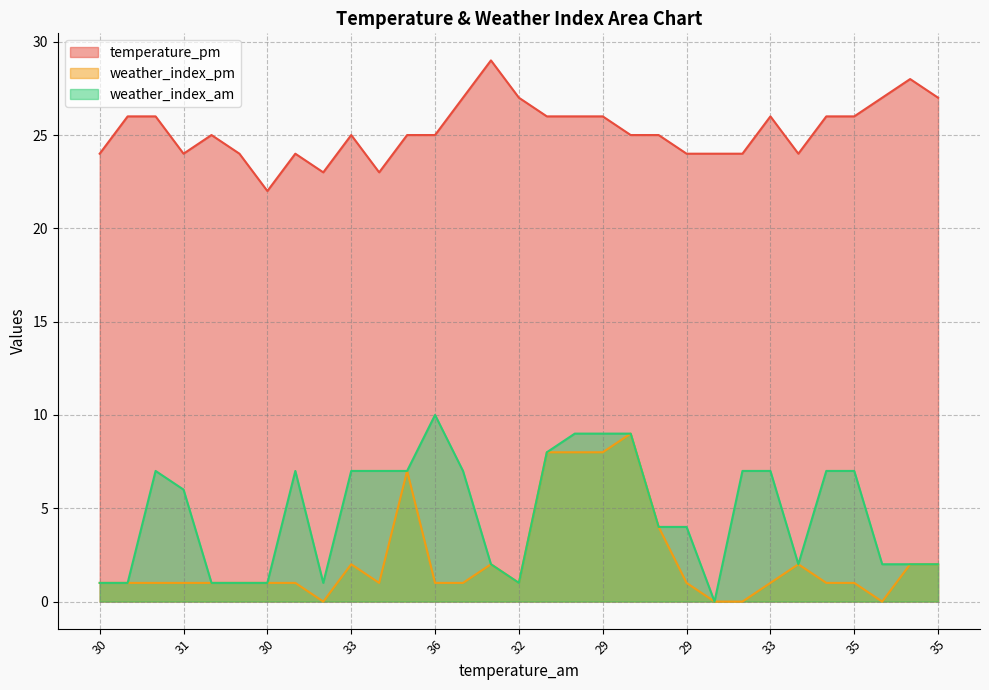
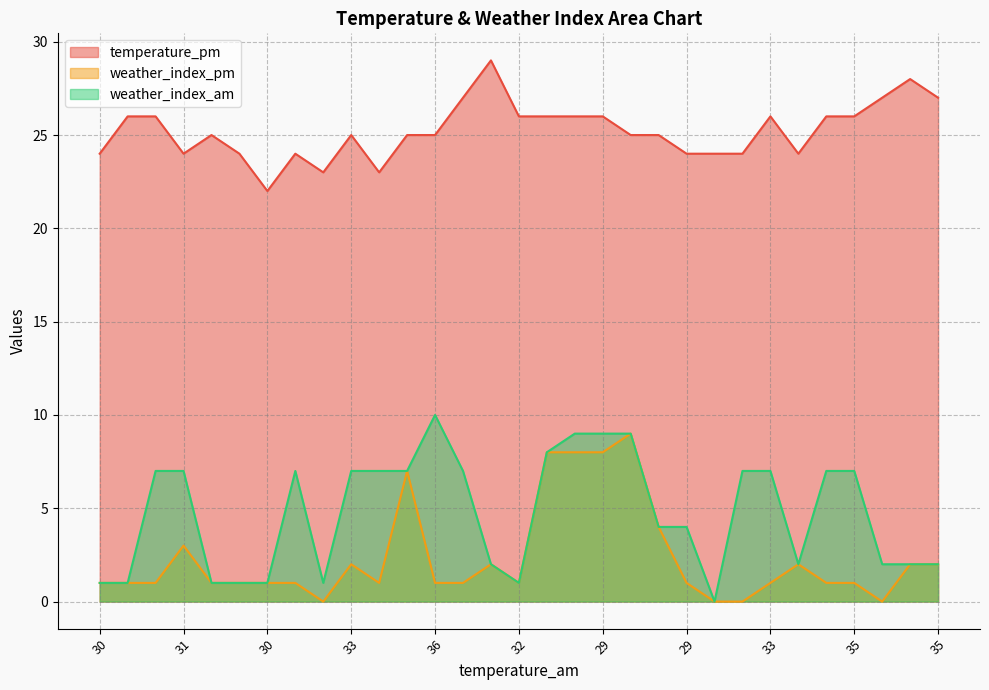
  {
    "temperature_pm": {
      "31": 24,
      "36": 25,
-     "32": 27
+     "32": 26
    },
    "weather_index_pm": {
-     "31": 1,
+     "31": 3,
      "36": 1
    },
    "weather_index_am": {
-     "31": 6,
+     "31": 7,
      "36": 10
    }
  }
